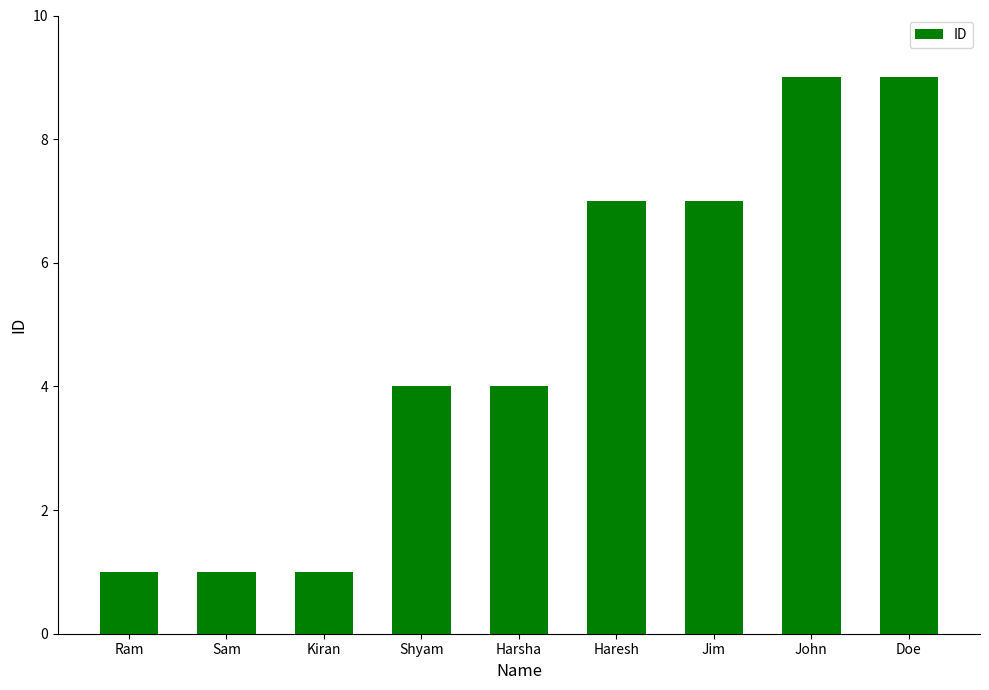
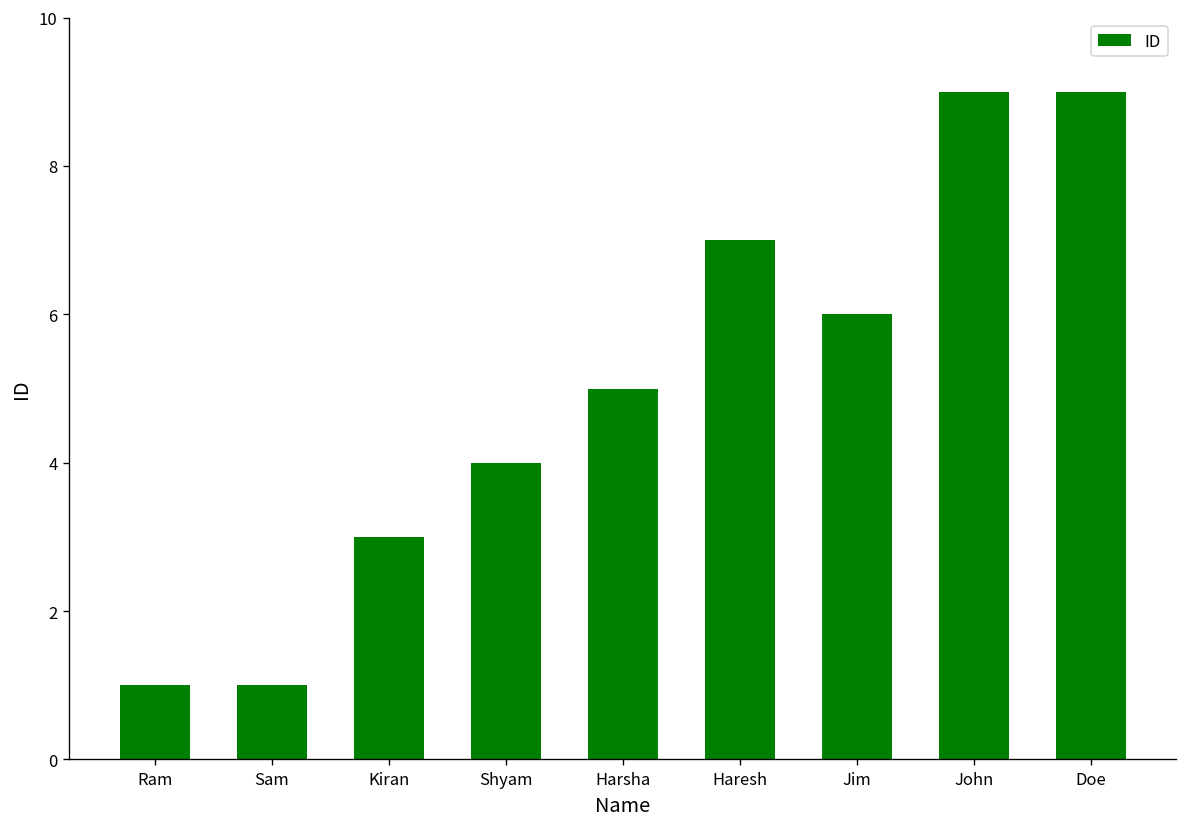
  {
    "Ram": 1,
    "Sam": 1,
-   "Kiran": 1,
+   "Kiran": 3,
    "Shyam": 4,
-   "Harsha": 4,
+   "Harsha": 5,
    "Haresh": 7,
-   "Jim": 7,
+   "Jim": 6,
    "John": 9,
    "Doe": 9
  }
